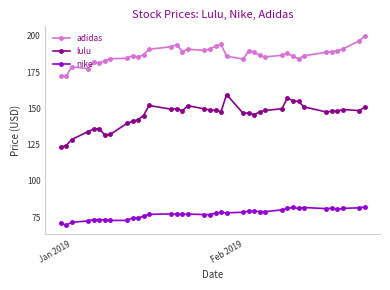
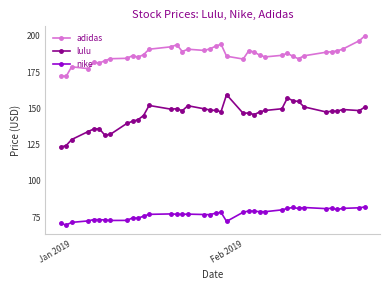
  {
    "adidas": {
      "Feb 2019": 186
    },
    "lulu": {
      "Feb 2019": 160
    },
    "nike": {
-     "Feb 2019": 78
+     "Feb 2019": 72
    }
  }
